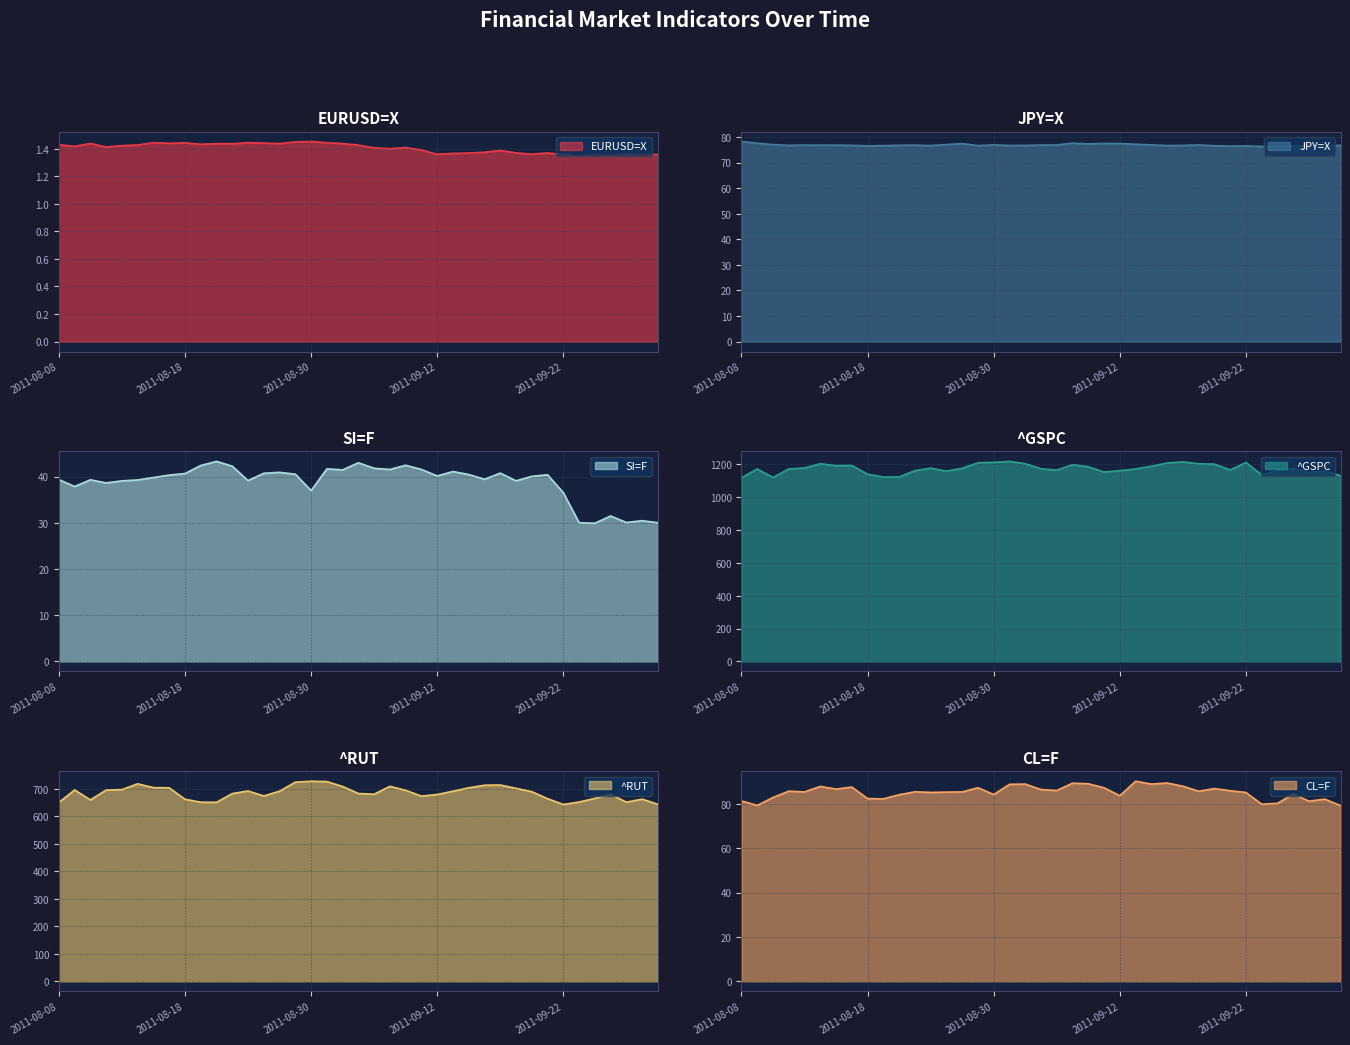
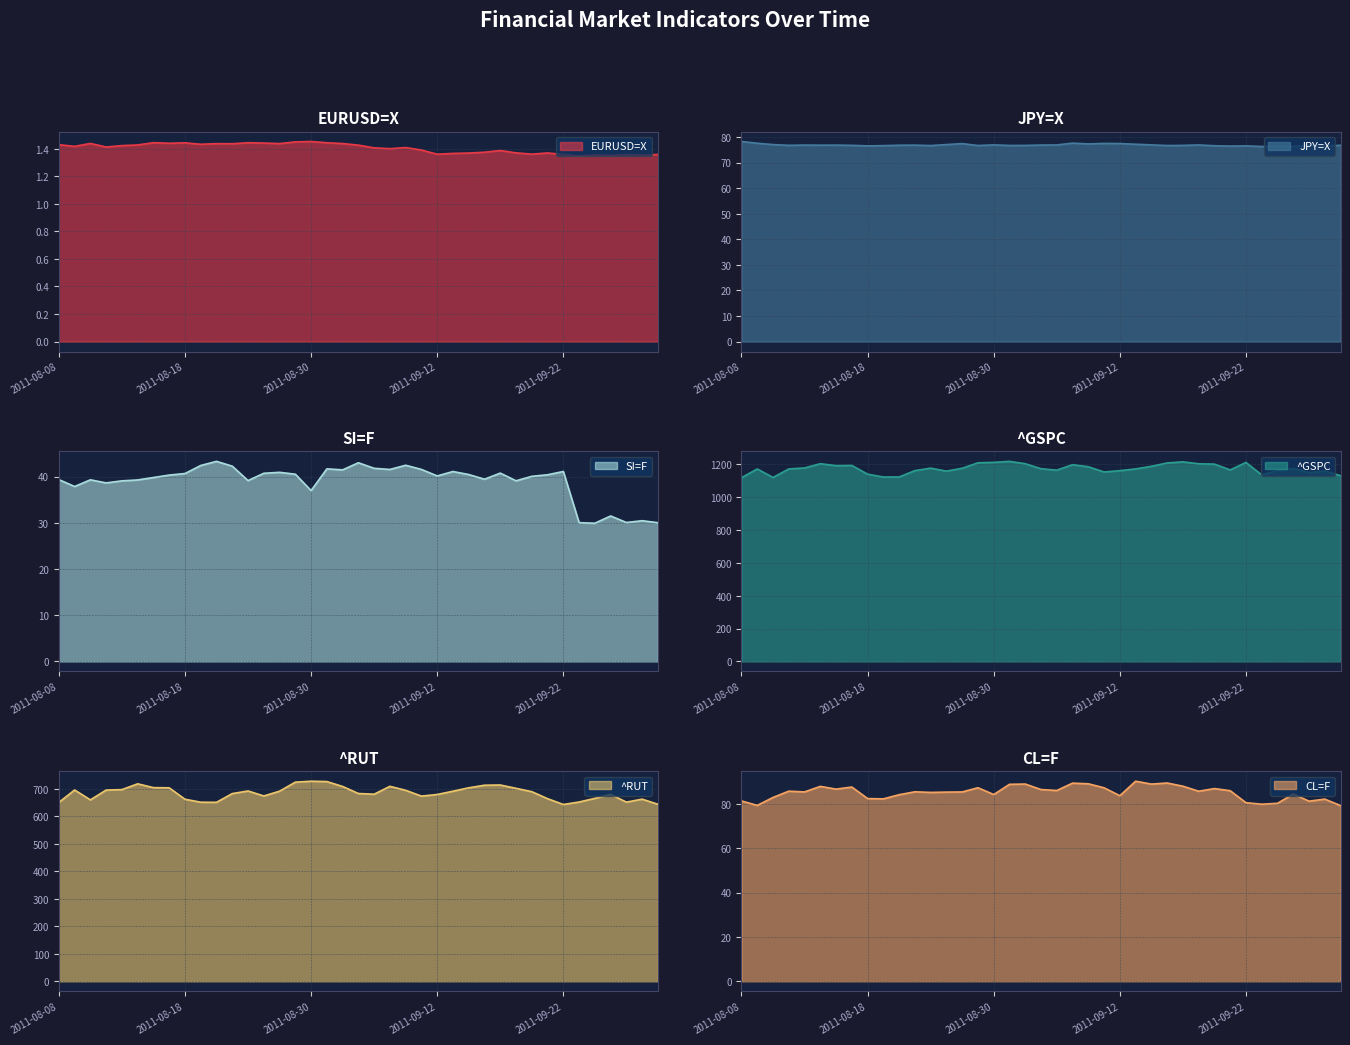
  {
    "EURUSD=X": {
      "2011-08-08": 1.43,
      "2011-08-18": 1.44,
      "2011-08-30": 1.45,
      "2011-09-12": 1.36
    },
    "JPY=X": {
      "2011-08-08": 78,
      "2011-08-18": 77,
      "2011-08-30": 77,
      "2011-09-12": 77,
      "2011-09-22": 77
    },
    "SI=F": {
      "2011-08-08": 39,
      "2011-08-18": 41,
      "2011-08-30": 37,
      "2011-09-12": 40,
-     "2011-09-22": 37
+     "2011-09-22": 41
    },
    "^GSPC": {
      "2011-08-08": 1120,
      "2011-08-18": 1140,
      "2011-08-30": 1210,
      "2011-09-12": 1160,
      "2011-09-22": 1210
    },
    "^RUT": {
      "2011-08-08": 650,
      "2011-08-18": 660,
      "2011-08-30": 730,
      "2011-09-12": 680,
      "2011-09-22": 640
    },
    "CL=F": {
      "2011-08-08": 81,
      "2011-08-18": 82,
      "2011-08-30": 84,
      "2011-09-12": 84,
-     "2011-09-22": 85
+     "2011-09-22": 81
    }
  }
